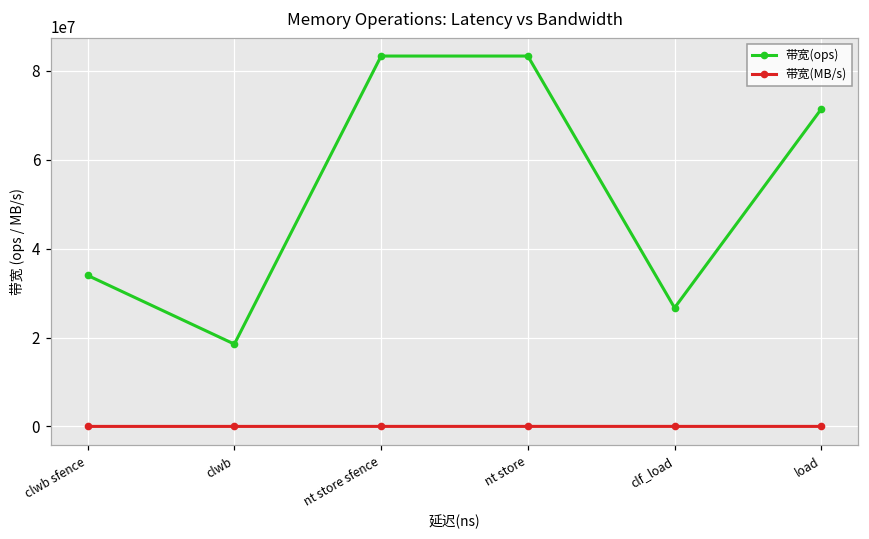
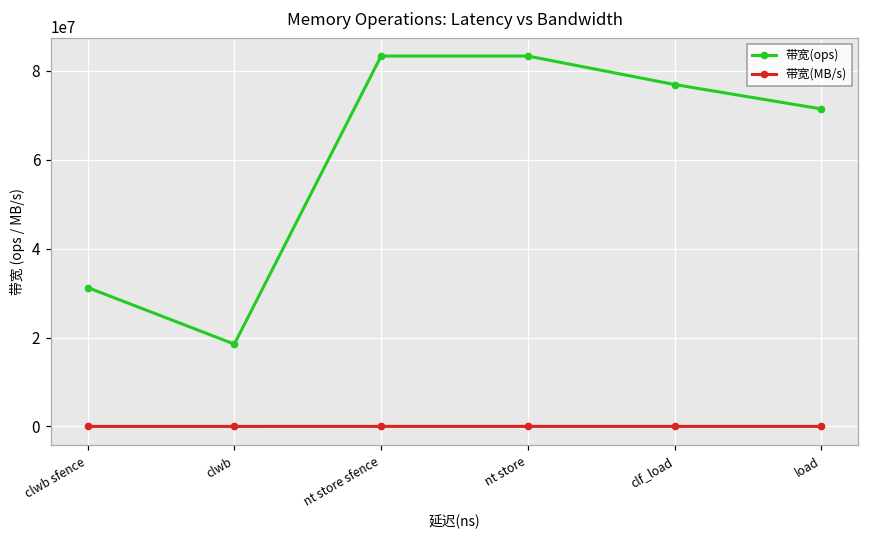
  {
    "带宽(ops)": {
-     "clwb sfence": 34000000,
+     "clwb sfence": 31000000,
      "clwb": 19000000,
      "nt store sfence": 83000000,
      "nt store": 83000000,
-     "clf_load": 27000000,
+     "clf_load": 77000000,
      "load": 71000000
    },
    "带宽(MB/s)": {
      "clwb sfence": 0,
      "clwb": 0,
      "nt store sfence": 0,
      "nt store": 0,
      "clf_load": 0,
      "load": 0
    }
  }
